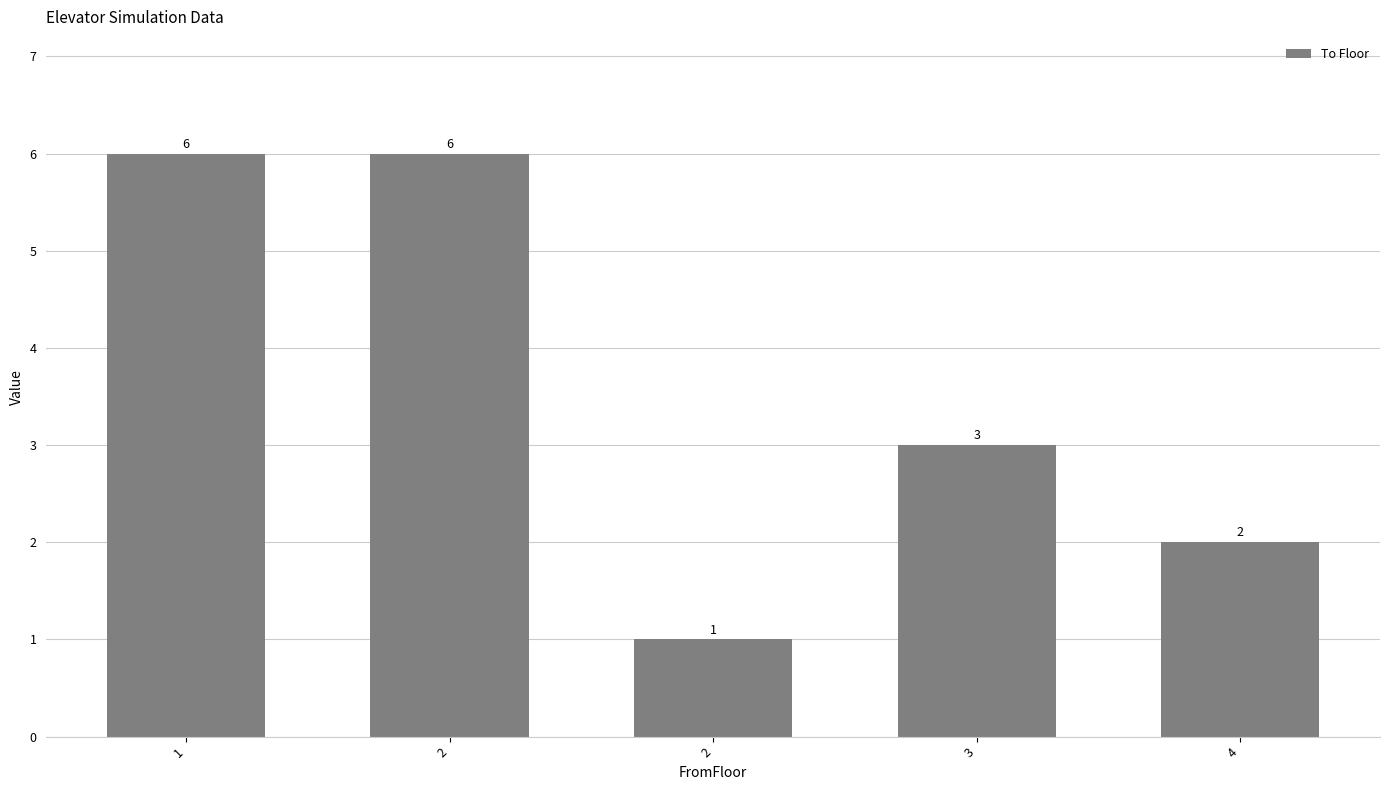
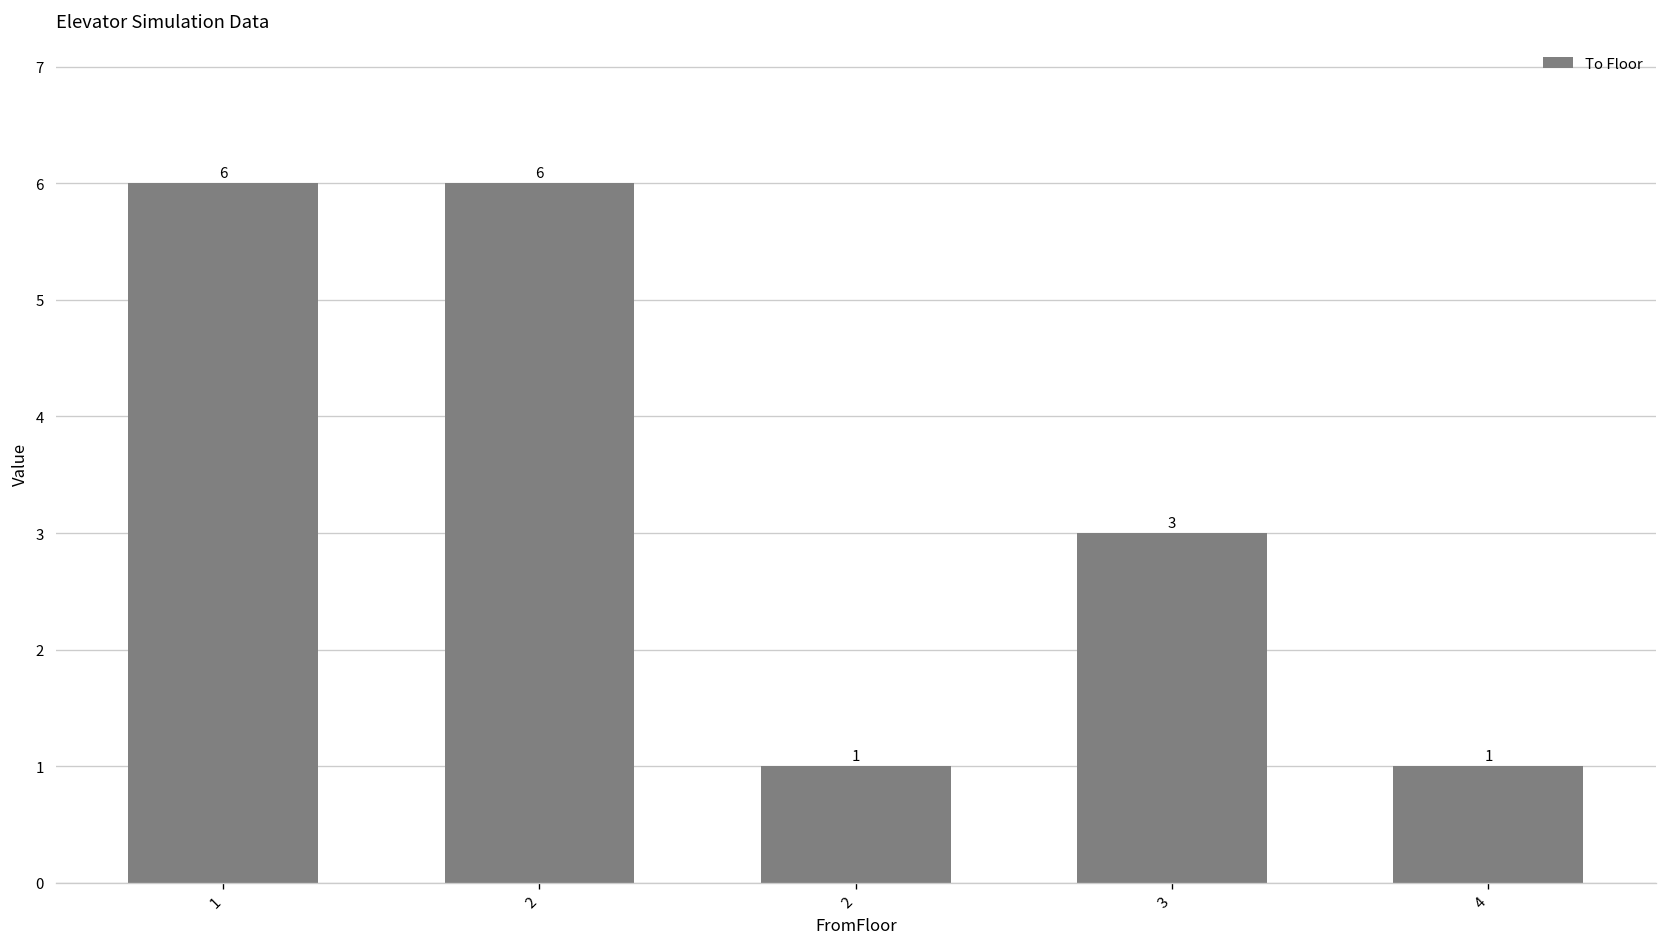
  {
    "1": 6,
    "3": 3,
-   "4": 2
+   "4": 1
  }
